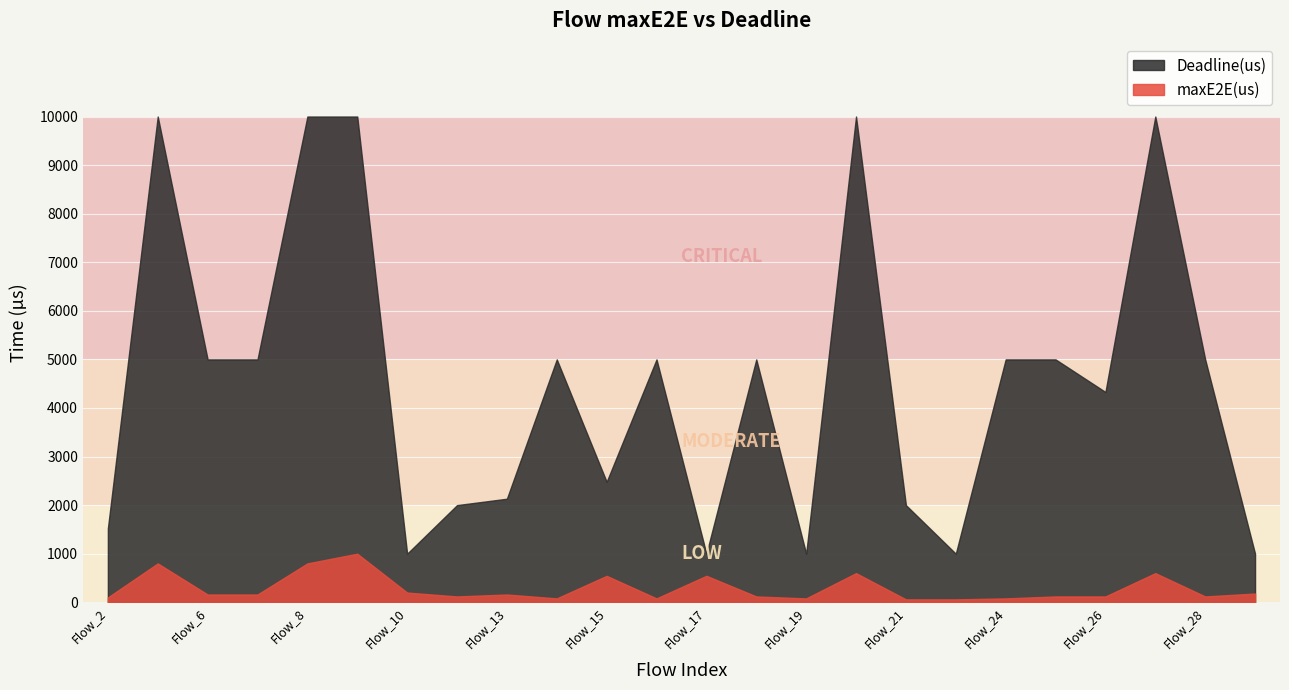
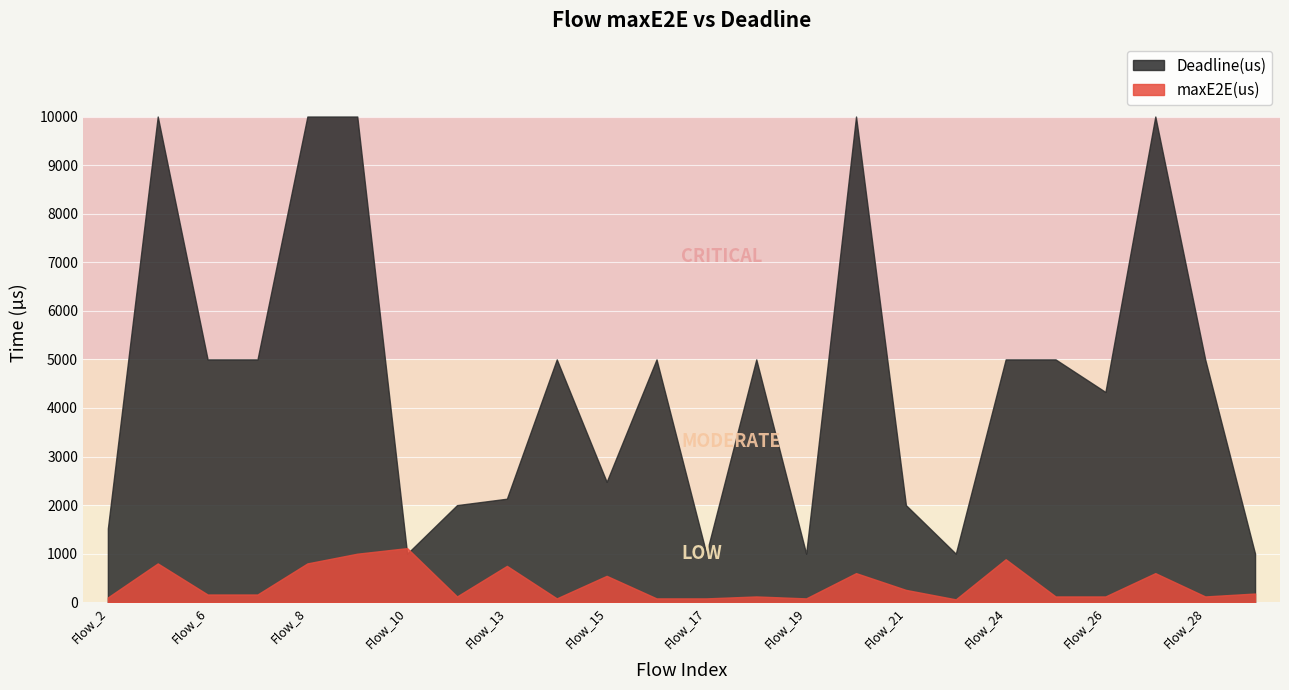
  {
    "Deadline(us)": {
      "Flow_2": 1500,
      "Flow_6": 5000,
      "Flow_8": 10000,
      "Flow_10": 1000,
      "Flow_13": 2100,
      "Flow_15": 2500,
      "Flow_17": 1000,
      "Flow_19": 1000,
      "Flow_21": 2000,
      "Flow_24": 5000,
      "Flow_26": 4300,
      "Flow_28": 5000
    },
    "maxE2E(us)": {
      "Flow_2": 100,
      "Flow_6": 200,
      "Flow_8": 800,
-     "Flow_10": 200,
-     "Flow_13": 200,
+     "Flow_10": 1100,
+     "Flow_13": 700,
      "Flow_15": 500,
-     "Flow_17": 500,
+     "Flow_17": 100,
      "Flow_19": 100,
-     "Flow_21": 100,
-     "Flow_24": 100,
+     "Flow_21": 300,
+     "Flow_24": 900,
      "Flow_26": 100,
      "Flow_28": 100
    }
  }
